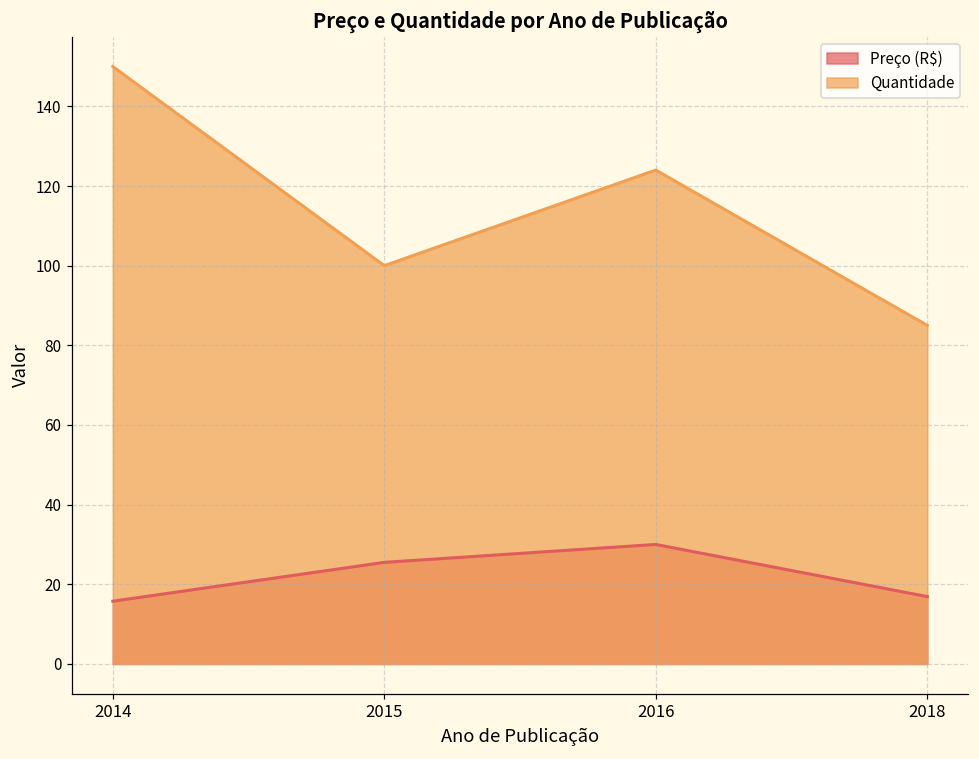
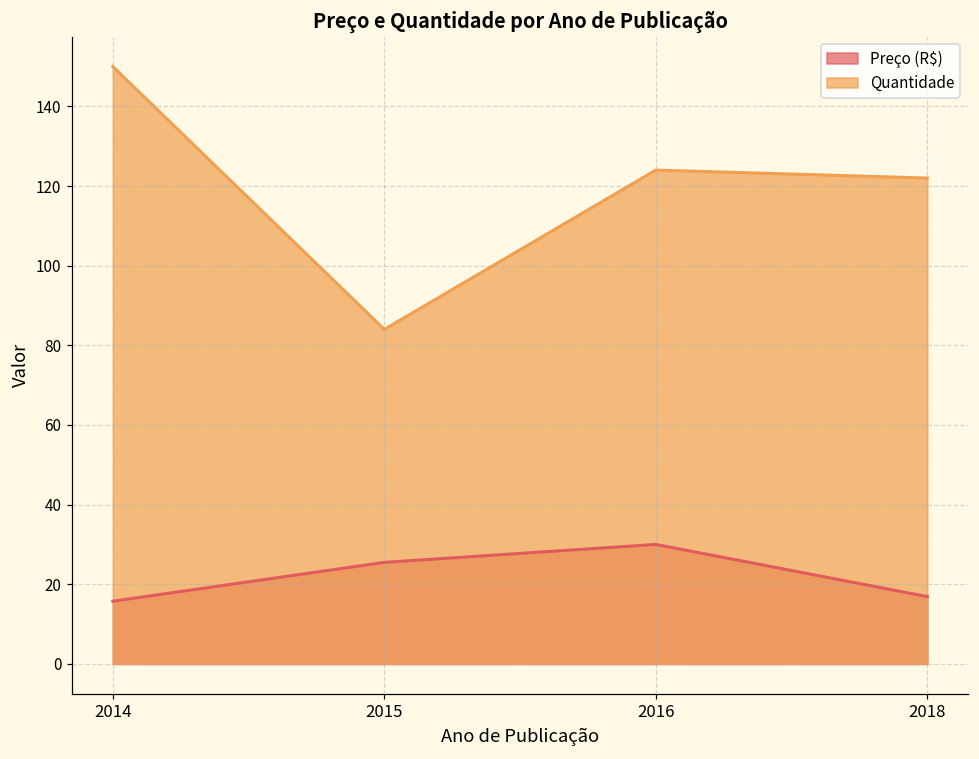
  {
    "Preço (R$)": {
      "2014": 16,
      "2015": 26,
      "2016": 30,
      "2018": 17
    },
    "Quantidade": {
      "2014": 150,
-     "2015": 100,
+     "2015": 84,
      "2016": 124,
-     "2018": 85
+     "2018": 122
    }
  }
